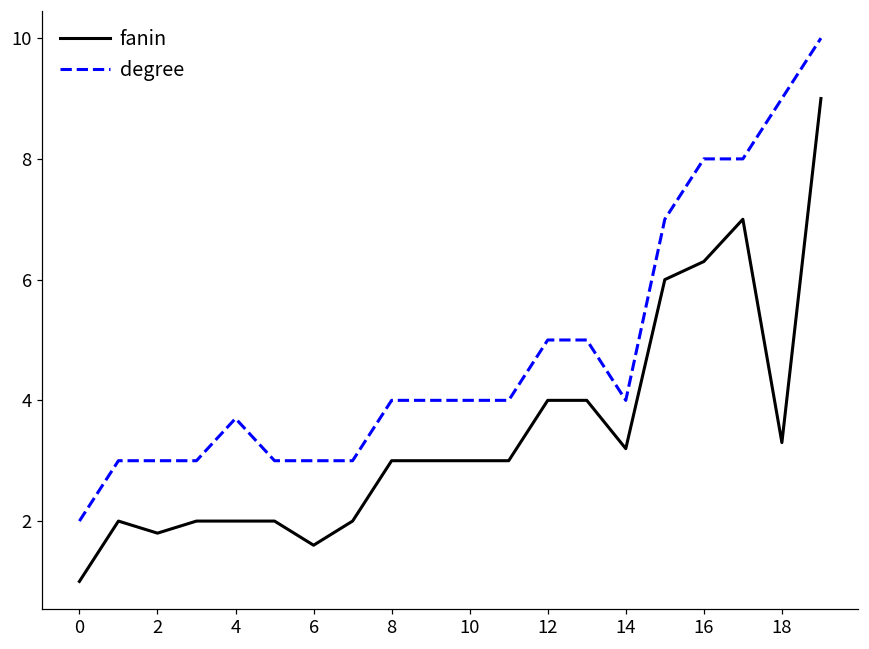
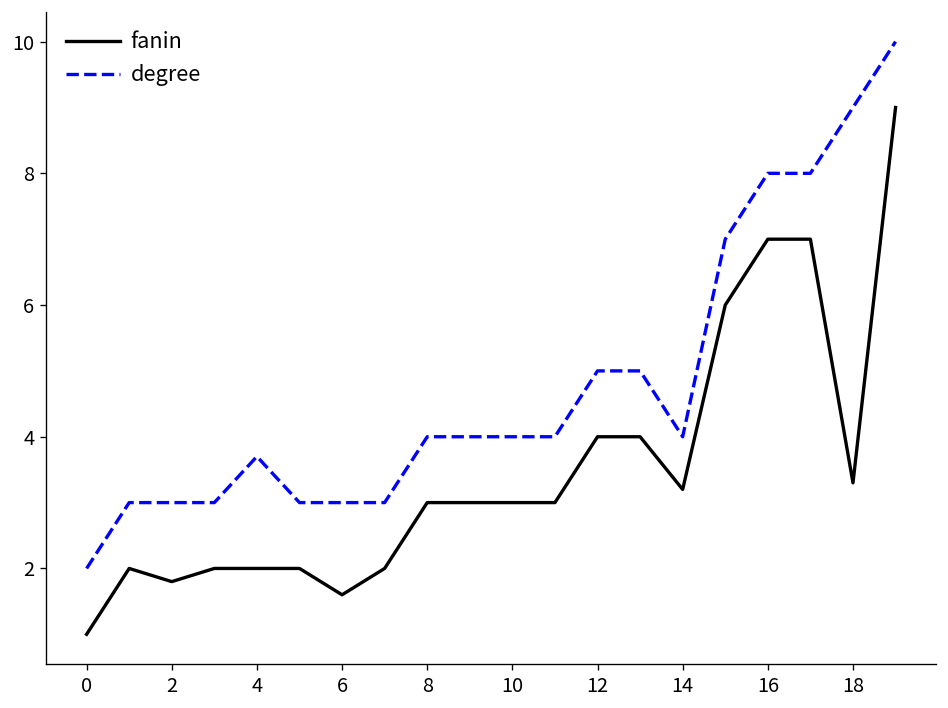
  {
    "fanin": {
      "0": 1.0,
      "2": 1.8,
      "4": 2.0,
      "6": 1.6,
      "8": 3.0,
      "10": 3.0,
      "12": 4.0,
      "14": 3.2,
-     "16": 6.3,
+     "16": 7.0,
      "18": 3.3
    },
    "degree": {
      "0": 2.0,
      "2": 3.0,
      "4": 3.7,
      "6": 3.0,
      "8": 4.0,
      "10": 4.0,
      "12": 5.0,
      "14": 4.0,
      "16": 8.0,
      "18": 9.0
    }
  }
